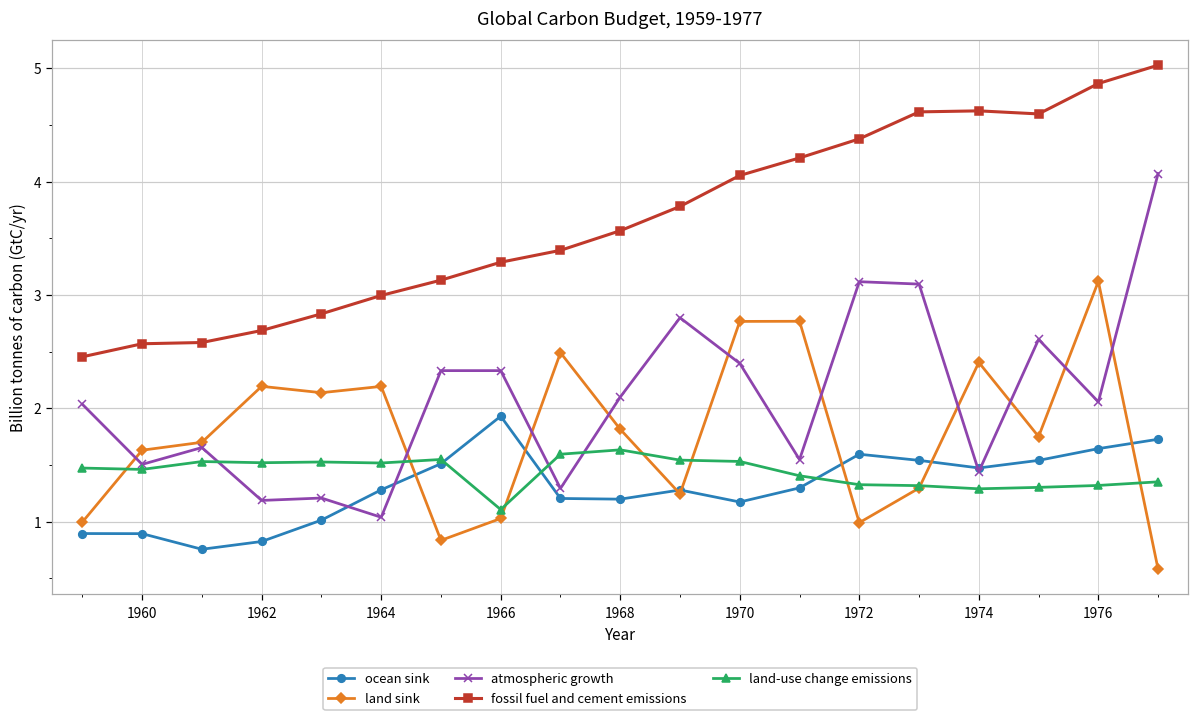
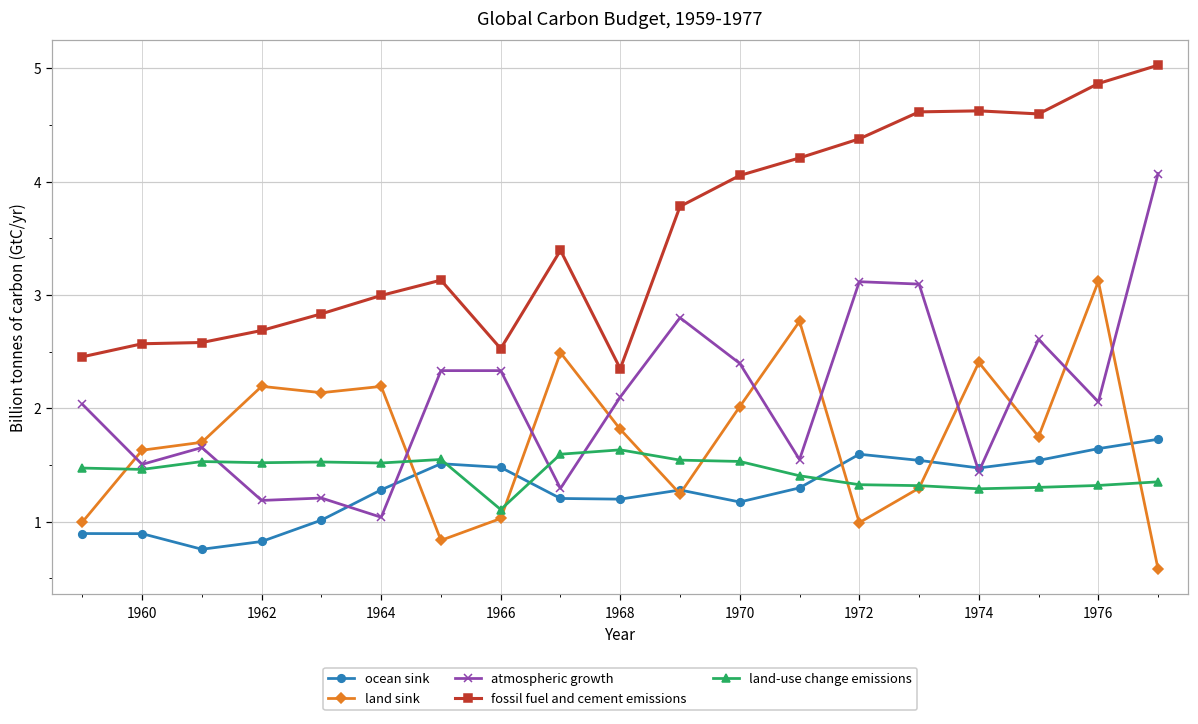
  {
    "ocean sink": {
      "1960": 0.89,
      "1962": 0.83,
      "1964": 1.28,
-     "1966": 1.93,
+     "1966": 1.48,
      "1968": 1.20,
      "1970": 1.17,
      "1972": 1.59,
      "1974": 1.47,
      "1976": 1.64
    },
    "land sink": {
      "1960": 1.63,
      "1962": 2.19,
      "1964": 2.19,
      "1966": 1.03,
      "1968": 1.81,
-     "1970": 2.77,
+     "1970": 2.01,
      "1972": 0.99,
      "1974": 2.40,
      "1976": 3.12
    },
    "atmospheric growth": {
      "1960": 1.51,
      "1962": 1.19,
      "1964": 1.04,
      "1966": 2.33,
      "1968": 2.10,
      "1970": 2.40,
      "1972": 3.12,
      "1974": 1.44,
      "1976": 2.06
    },
    "fossil fuel and cement emissions": {
      "1960": 2.57,
      "1962": 2.69,
      "1964": 3.00,
-     "1966": 3.29,
-     "1968": 3.57,
+     "1966": 2.53,
+     "1968": 2.35,
      "1970": 4.05,
      "1972": 4.38,
      "1974": 4.62,
      "1976": 4.86
    },
    "land-use change emissions": {
      "1960": 1.46,
      "1962": 1.52,
      "1964": 1.52,
      "1966": 1.11,
      "1968": 1.63,
      "1970": 1.53,
      "1972": 1.33,
      "1974": 1.29,
      "1976": 1.32
    }
  }
